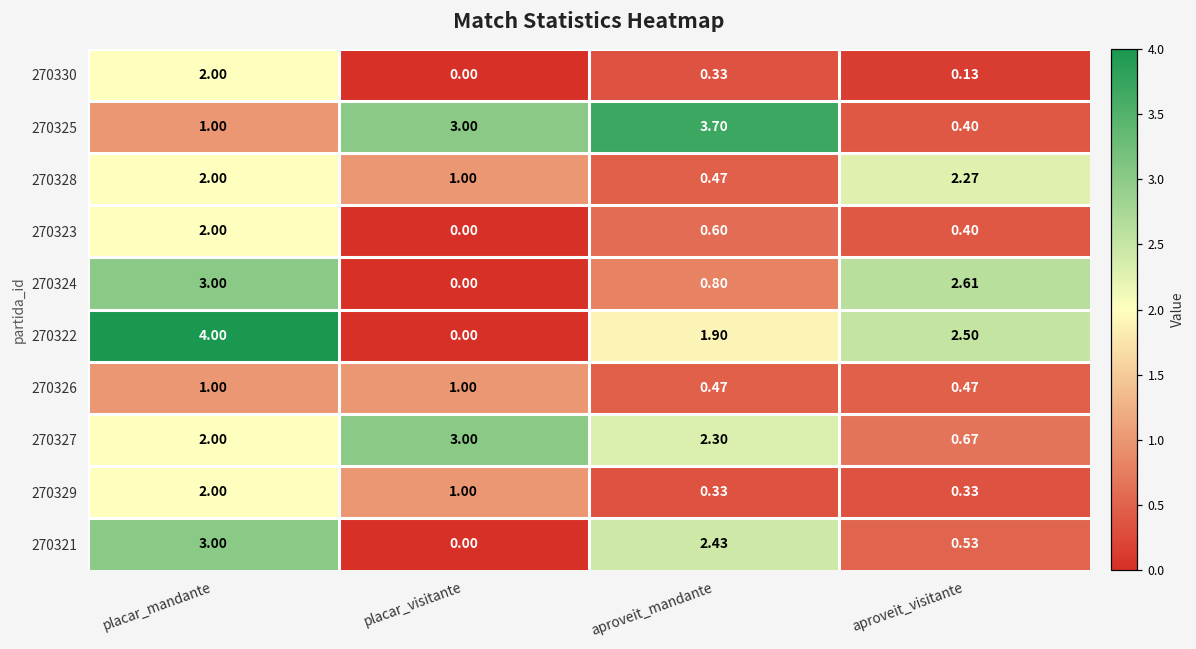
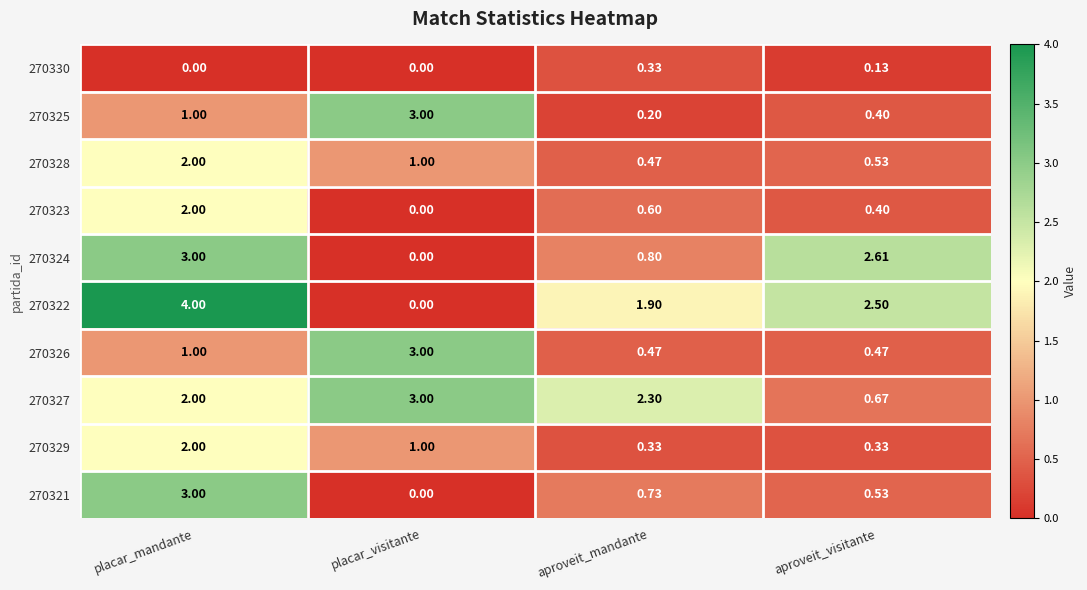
  {
    "270330": {
-     "placar_mandante": 2.00,
+     "placar_mandante": 0.00,
      "placar_visitante": 0.00,
      "aproveit_mandante": 0.33,
      "aproveit_visitante": 0.13
    },
    "270325": {
      "placar_mandante": 1.00,
      "placar_visitante": 3.00,
-     "aproveit_mandante": 3.70,
+     "aproveit_mandante": 0.20,
      "aproveit_visitante": 0.40
    },
    "270328": {
      "placar_mandante": 2.00,
      "placar_visitante": 1.00,
      "aproveit_mandante": 0.47,
-     "aproveit_visitante": 2.27
+     "aproveit_visitante": 0.53
    },
    "270323": {
      "placar_mandante": 2.00,
      "placar_visitante": 0.00,
      "aproveit_mandante": 0.60,
      "aproveit_visitante": 0.40
    },
    "270324": {
      "placar_mandante": 3.00,
      "placar_visitante": 0.00,
      "aproveit_mandante": 0.80,
      "aproveit_visitante": 2.61
    },
    "270322": {
      "placar_mandante": 4.00,
      "placar_visitante": 0.00,
      "aproveit_mandante": 1.90,
      "aproveit_visitante": 2.50
    },
    "270326": {
      "placar_mandante": 1.00,
-     "placar_visitante": 1.00,
+     "placar_visitante": 3.00,
      "aproveit_mandante": 0.47,
      "aproveit_visitante": 0.47
    },
    "270327": {
      "placar_mandante": 2.00,
      "placar_visitante": 3.00,
      "aproveit_mandante": 2.30,
      "aproveit_visitante": 0.67
    },
    "270329": {
      "placar_mandante": 2.00,
      "placar_visitante": 1.00,
      "aproveit_mandante": 0.33,
      "aproveit_visitante": 0.33
    },
    "270321": {
      "placar_mandante": 3.00,
      "placar_visitante": 0.00,
-     "aproveit_mandante": 2.43,
+     "aproveit_mandante": 0.73,
      "aproveit_visitante": 0.53
    }
  }
